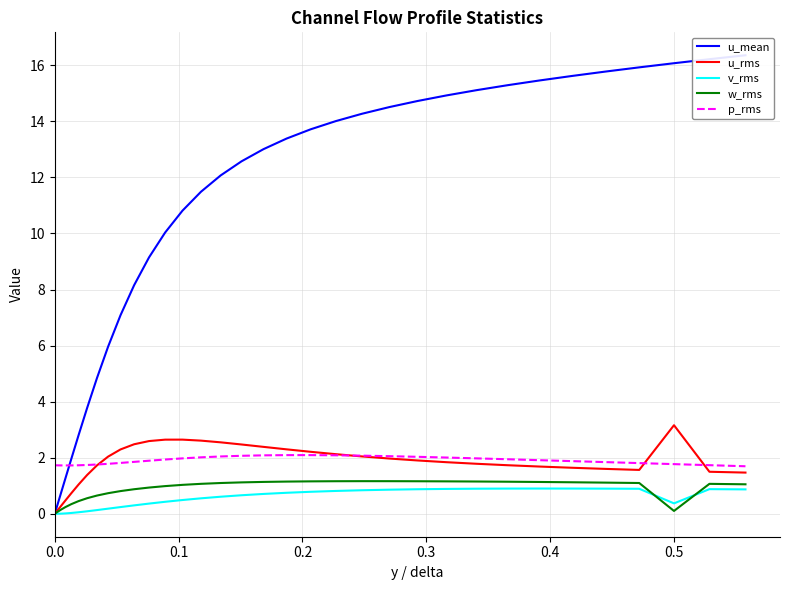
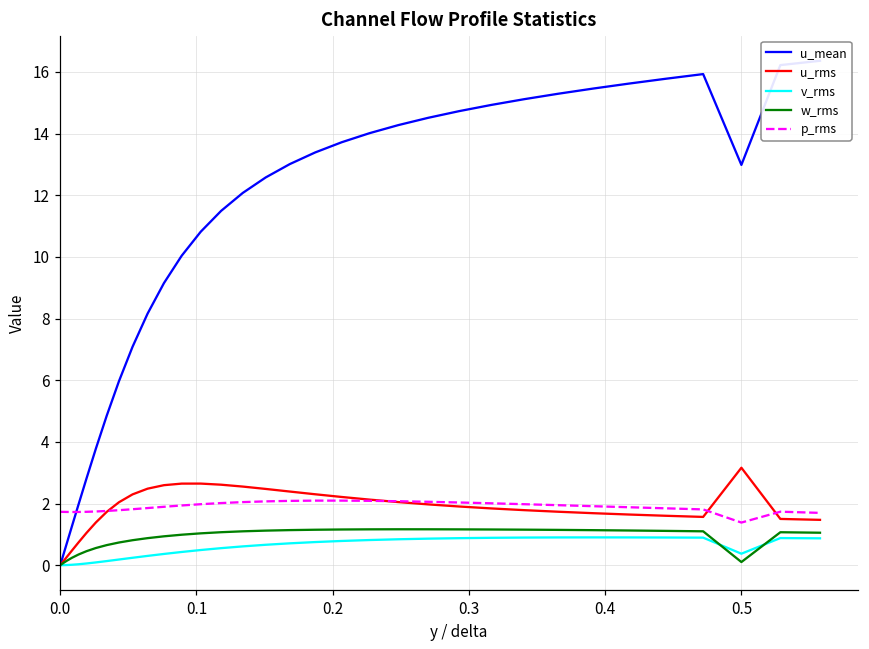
  {
    "u_mean": {
-     "0.5": 16.1
+     "0.5": 13.0
    },
    "u_rms": {
      "0.5": 3.2
    },
    "v_rms": {
      "0.5": 0.4
    },
    "w_rms": {
      "0.5": 0.1
    },
    "p_rms": {
      "0.0": 1.7,
-     "0.5": 1.8
+     "0.5": 1.4
    }
  }
